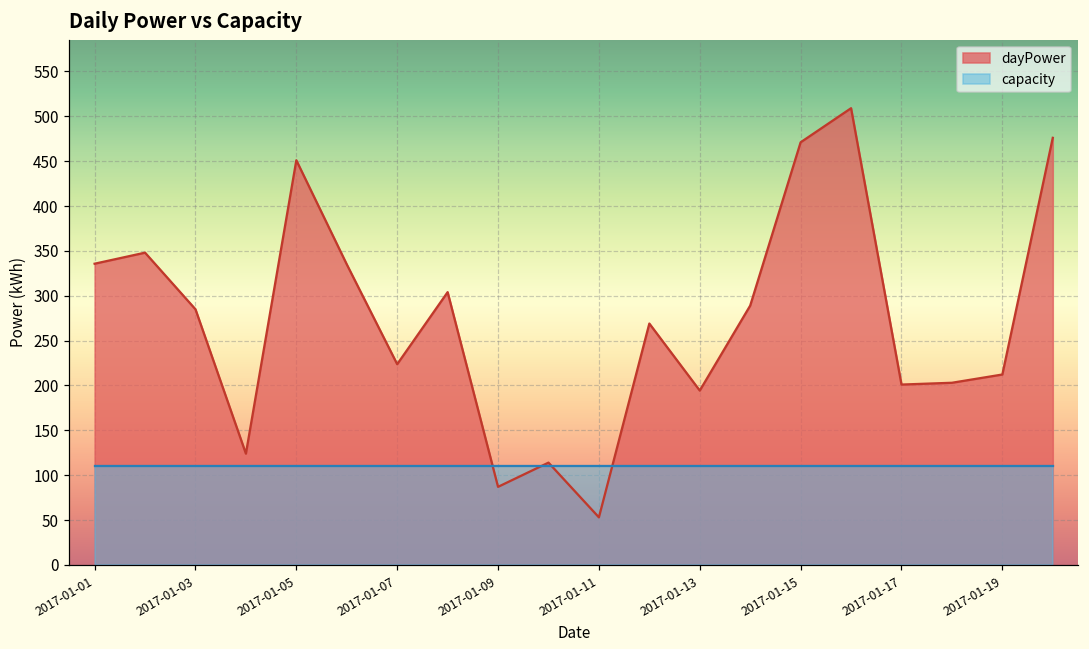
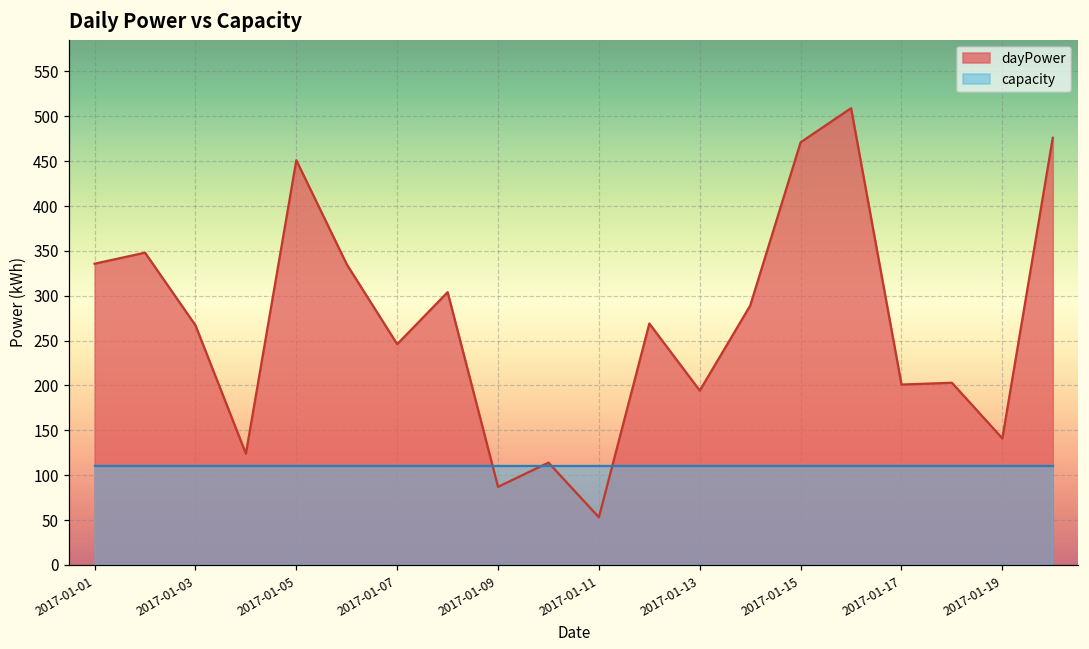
  {
    "dayPower": {
      "2017-01-01": 340,
-     "2017-01-03": 280,
+     "2017-01-03": 270,
      "2017-01-05": 450,
-     "2017-01-07": 220,
+     "2017-01-07": 250,
      "2017-01-09": 90,
      "2017-01-11": 50,
      "2017-01-13": 190,
      "2017-01-15": 470,
      "2017-01-17": 200,
-     "2017-01-19": 210
+     "2017-01-19": 140
    },
    "capacity": {
      "2017-01-01": 110,
      "2017-01-03": 110,
      "2017-01-05": 110,
      "2017-01-07": 110,
      "2017-01-09": 110,
      "2017-01-11": 110,
      "2017-01-13": 110,
      "2017-01-15": 110,
      "2017-01-17": 110,
      "2017-01-19": 110
    }
  }
